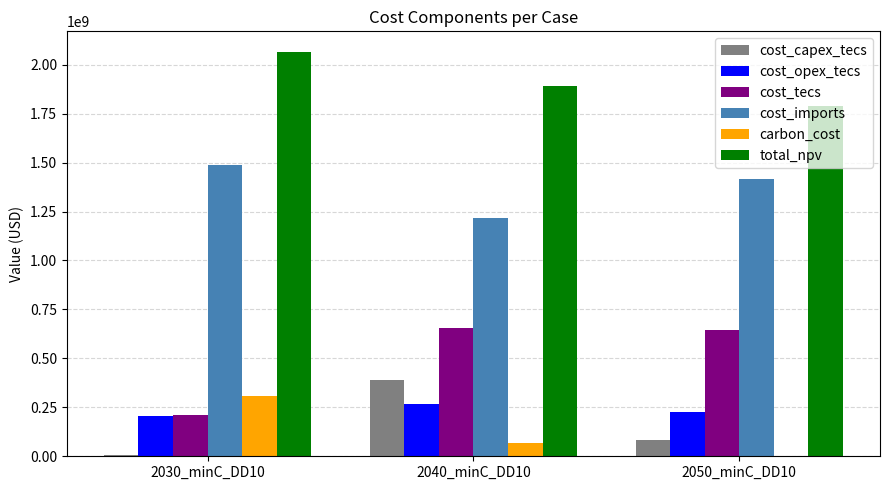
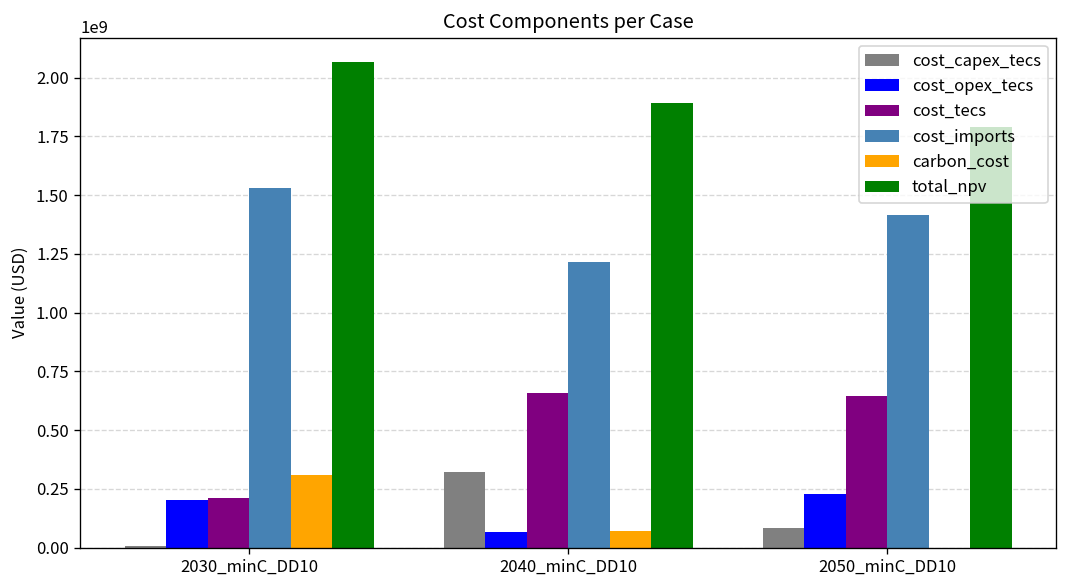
  {
    "cost_capex_tecs": {
-     "2040_minC_DD10": 390000000,
+     "2040_minC_DD10": 320000000,
      "2050_minC_DD10": 80000000
    },
    "cost_opex_tecs": {
      "2030_minC_DD10": 200000000,
-     "2040_minC_DD10": 270000000,
+     "2040_minC_DD10": 70000000,
      "2050_minC_DD10": 230000000
    },
    "cost_tecs": {
      "2030_minC_DD10": 210000000,
      "2040_minC_DD10": 660000000,
      "2050_minC_DD10": 640000000
    },
    "cost_imports": {
-     "2030_minC_DD10": 1490000000,
+     "2030_minC_DD10": 1530000000,
      "2040_minC_DD10": 1210000000,
      "2050_minC_DD10": 1420000000
    },
    "carbon_cost": {
      "2030_minC_DD10": 310000000,
      "2040_minC_DD10": 70000000,
      "2050_minC_DD10": 0
    },
    "total_npv": {
      "2030_minC_DD10": 2070000000,
      "2040_minC_DD10": 1890000000
    }
  }
